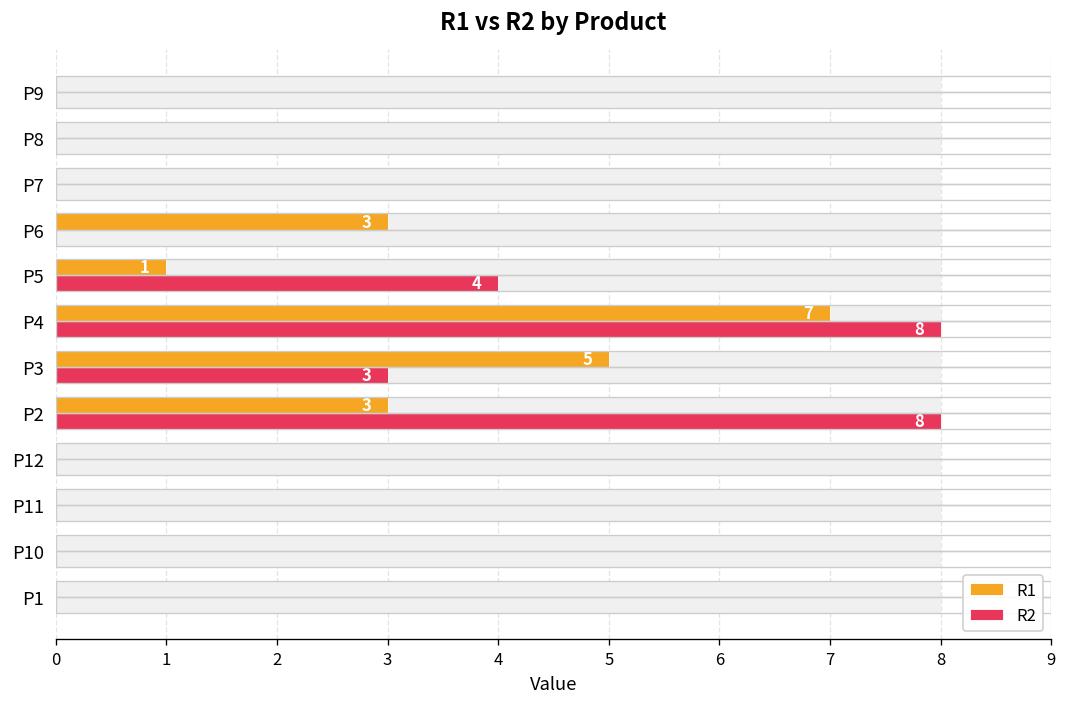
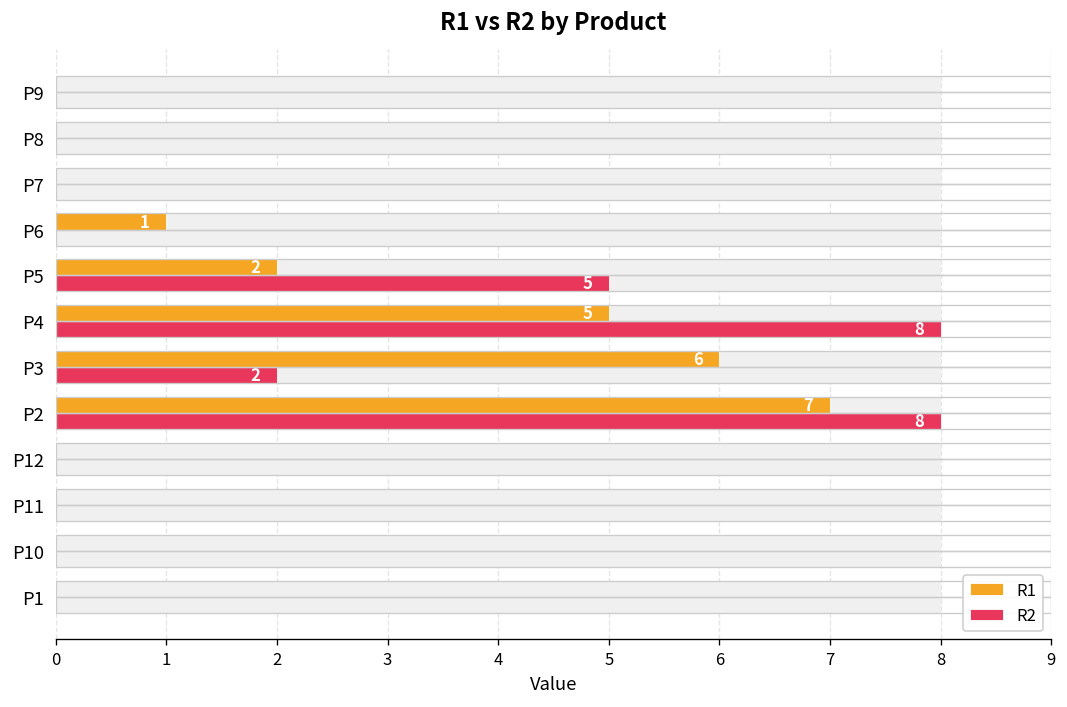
  {
    "R1": {
-     "P6": 3,
-     "P5": 1,
-     "P4": 7,
-     "P3": 5,
-     "P2": 3
+     "P6": 1,
+     "P5": 2,
+     "P4": 5,
+     "P3": 6,
+     "P2": 7
    },
    "R2": {
-     "P5": 4,
+     "P5": 5,
      "P4": 8,
-     "P3": 3,
+     "P3": 2,
      "P2": 8
    }
  }
